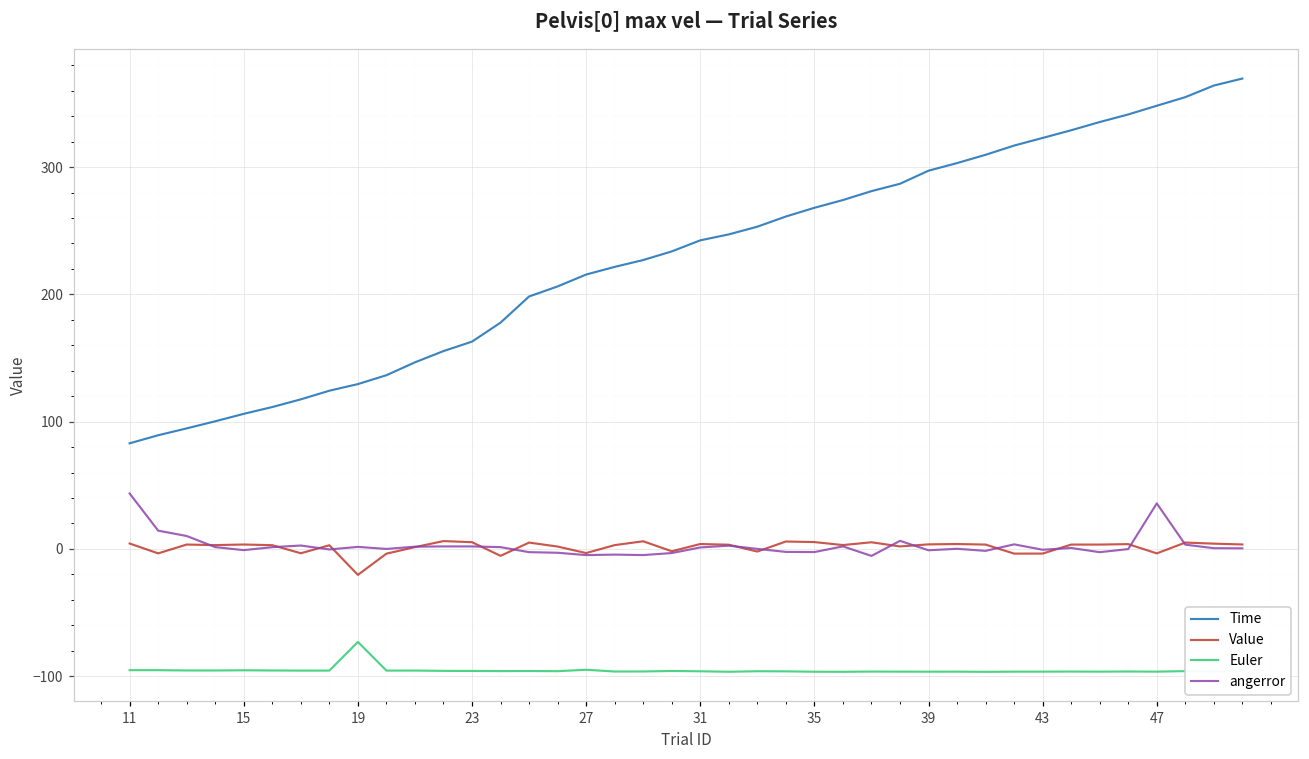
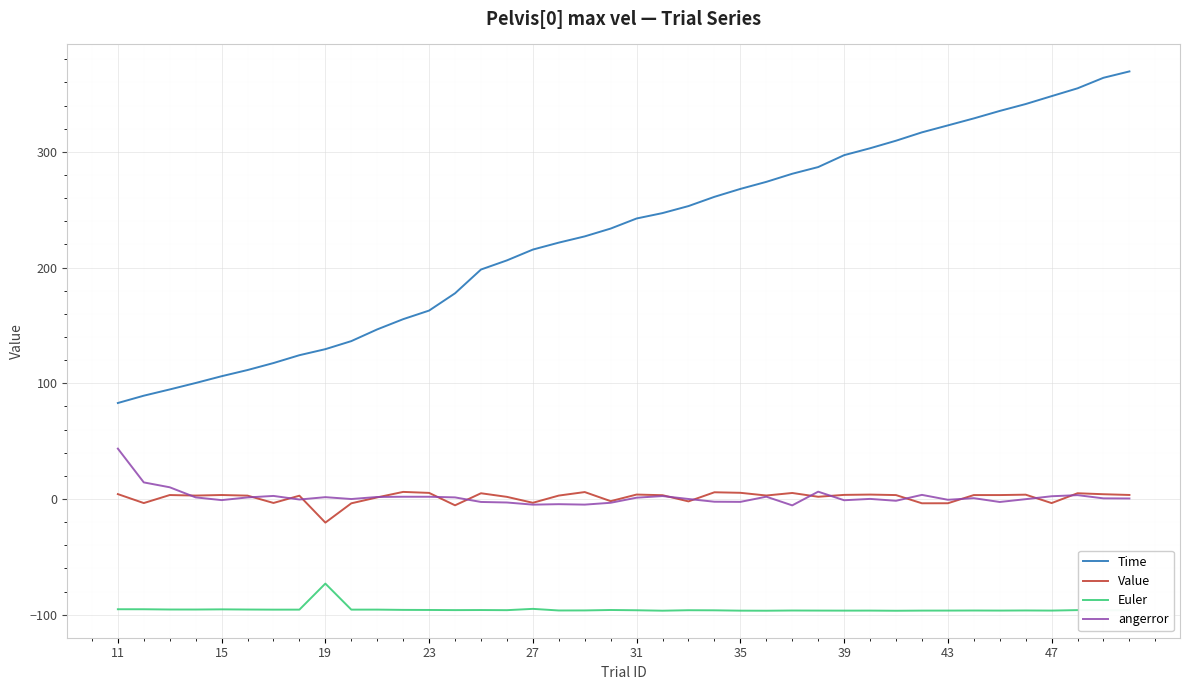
  {
    "Time": {
      "11": 83,
      "15": 106,
      "19": 130,
      "23": 163,
      "27": 216,
      "31": 242,
      "35": 268,
      "39": 297,
      "43": 323,
      "47": 348
    },
    "Value": {
      "11": 4,
      "15": 3,
      "19": -20,
      "23": 5,
      "31": 4,
      "35": 5,
      "39": 4,
      "43": -4,
      "47": -4
    },
    "Euler": {
      "11": -95,
      "15": -95,
      "19": -73,
      "23": -96,
      "27": -95,
      "31": -96,
      "35": -97,
      "39": -96,
      "43": -96,
      "47": -96
    },
    "angerror": {
      "11": 44,
      "15": -1,
      "19": 2,
      "23": 2,
      "31": 1,
      "35": -2,
      "39": -1,
      "43": -1,
-     "47": 36
+     "47": 2
    }
  }
